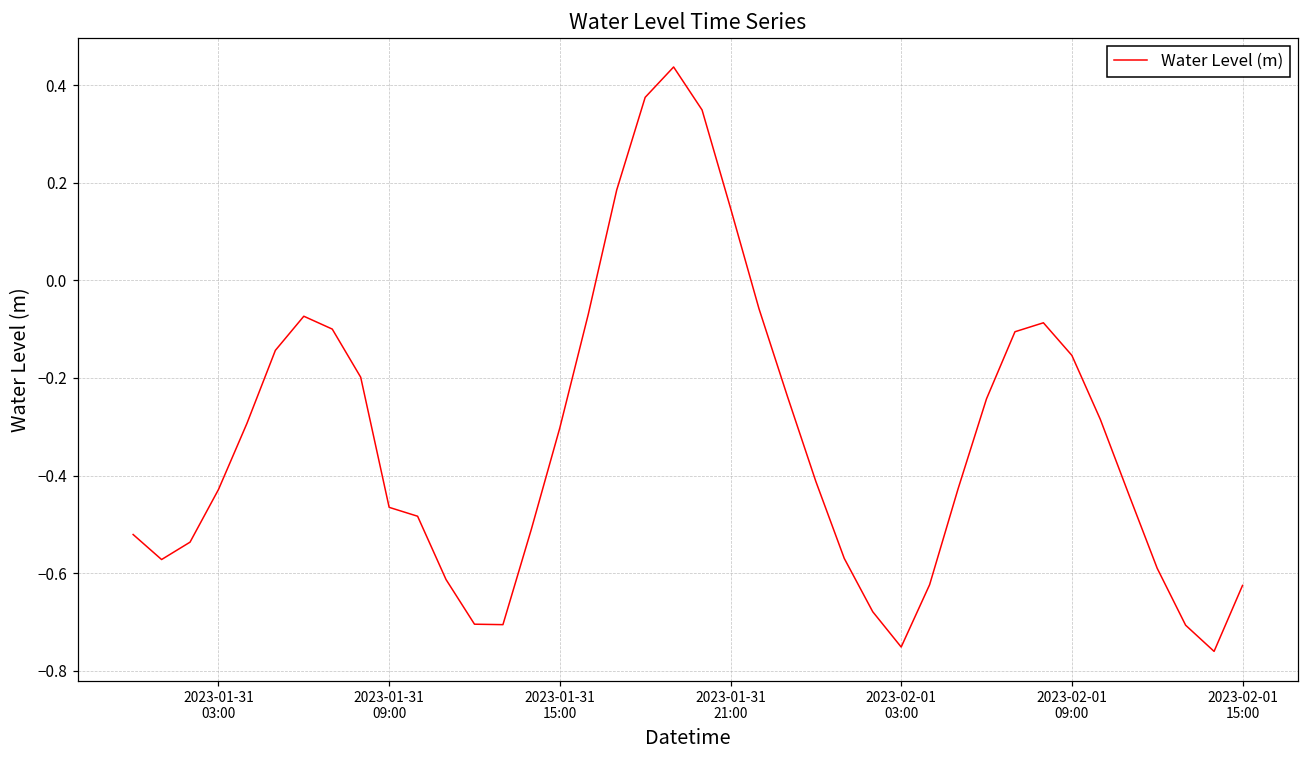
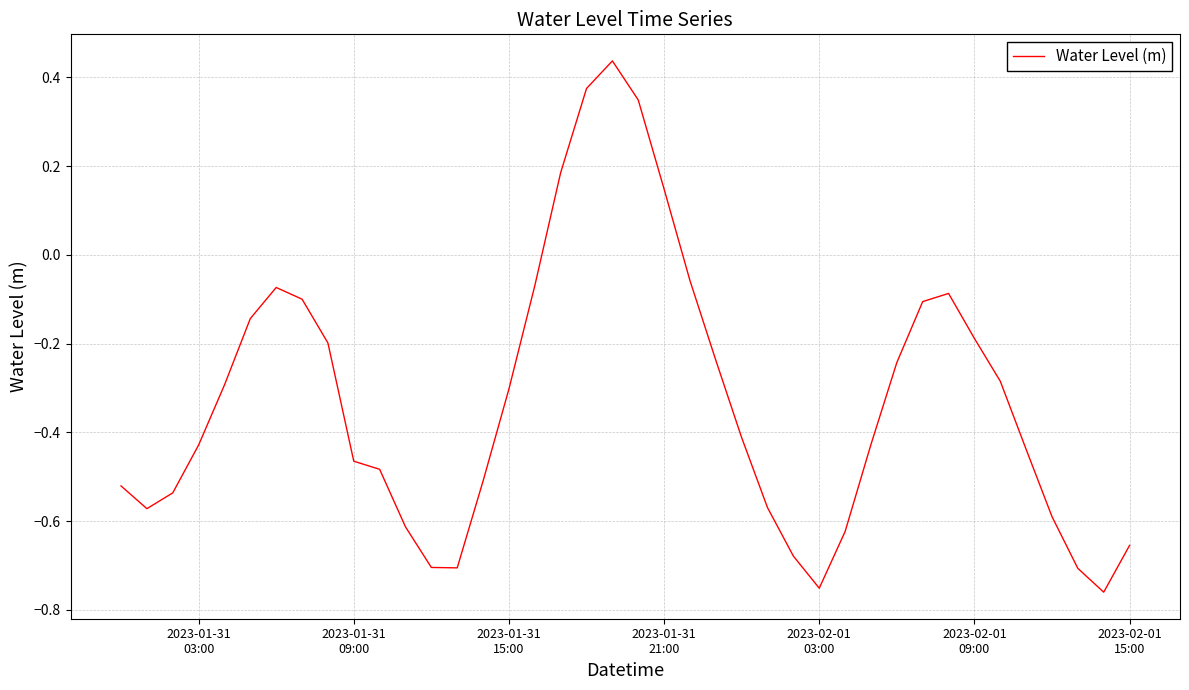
  {
    "2023-01-31 03:00": -0.43,
    "2023-01-31 09:00": -0.47,
    "2023-01-31 15:00": -0.30,
    "2023-01-31 21:00": 0.15,
    "2023-02-01 03:00": -0.75,
-   "2023-02-01 09:00": -0.15,
-   "2023-02-01 15:00": -0.63
+   "2023-02-01 09:00": -0.19,
+   "2023-02-01 15:00": -0.65
  }
